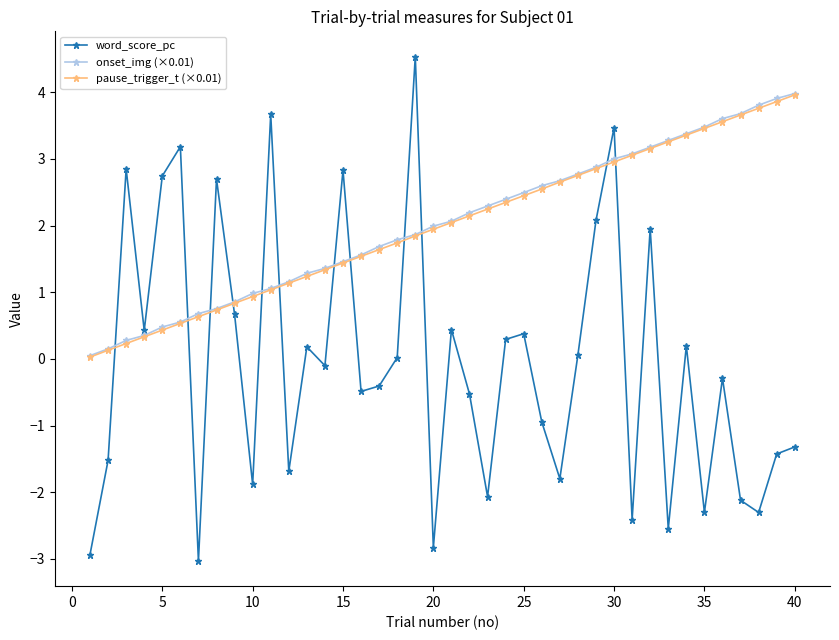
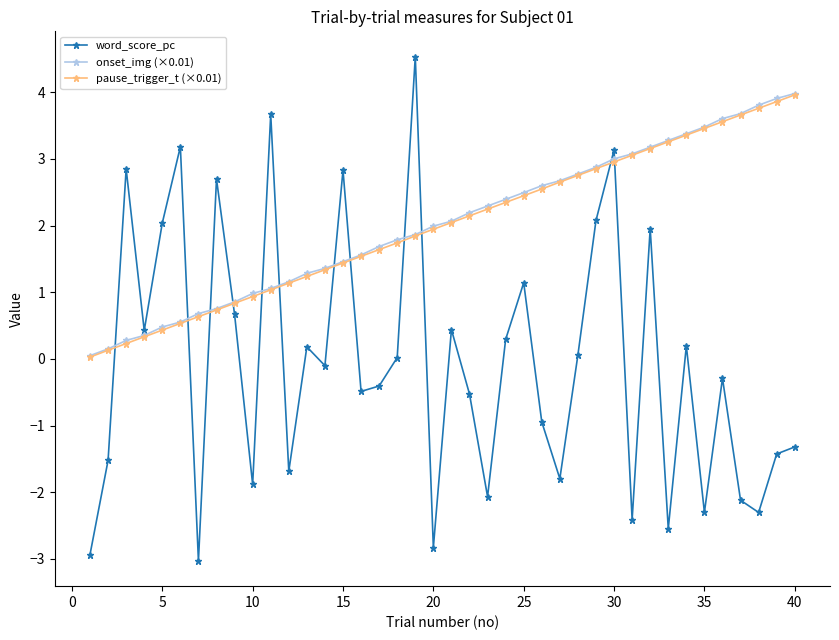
  {
    "word_score_pc": {
-     "5": 2.7,
+     "5": 2.0,
      "10": -1.9,
      "15": 2.8,
      "20": -2.8,
-     "25": 0.4,
-     "30": 3.5,
+     "25": 1.1,
+     "30": 3.1,
      "35": -2.3,
      "40": -1.3
    },
    "onset_img (×0.01)": {
      "5": 0.5,
      "10": 1.0,
      "20": 2.0,
      "25": 2.5,
      "30": 3.0
    },
    "pause_trigger_t (×0.01)": {
      "5": 0.4,
      "10": 0.9,
      "20": 1.9,
      "25": 2.4,
      "30": 3.0
    }
  }
